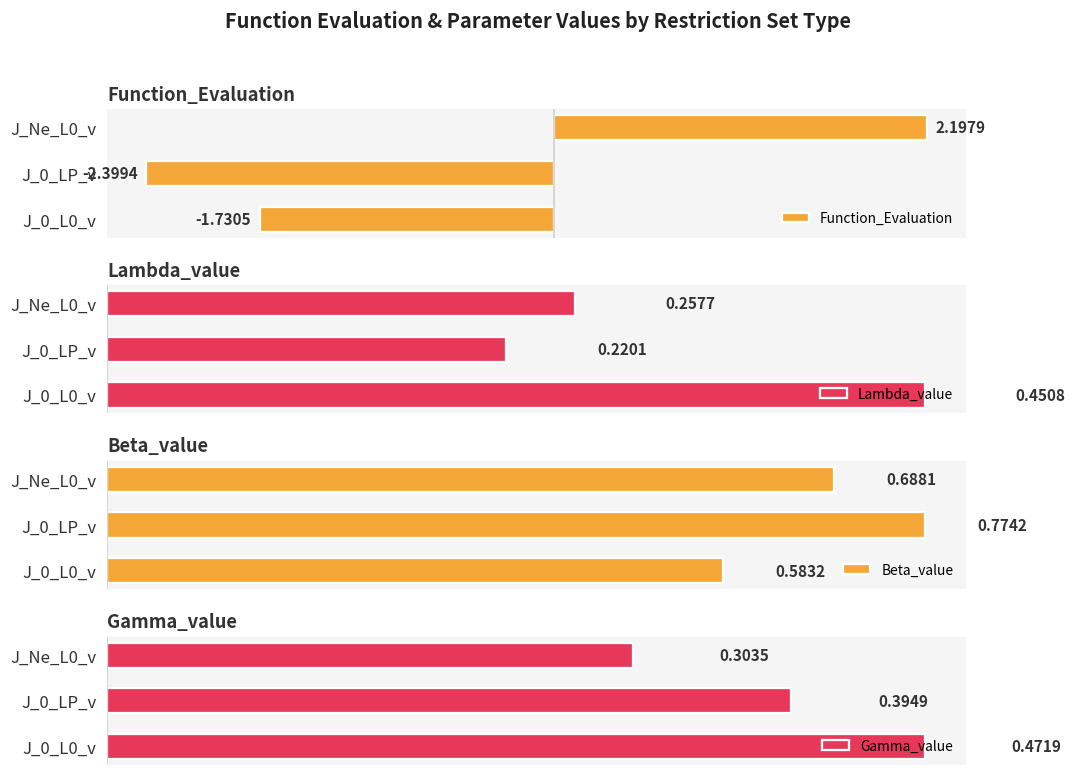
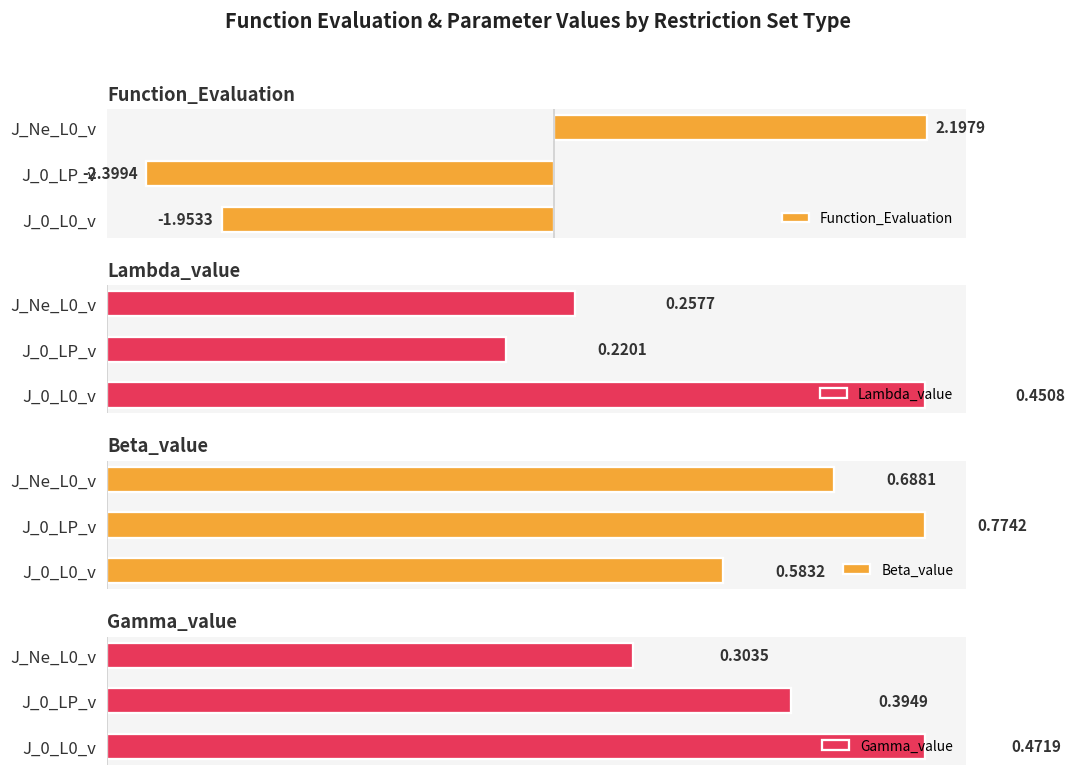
  {
    "Function_Evaluation": {
      "J_Ne_L0_v": 2.1979,
      "J_0_LP_v": -2.3994,
-     "J_0_L0_v": -1.7305
+     "J_0_L0_v": -1.9533
    }
  }
